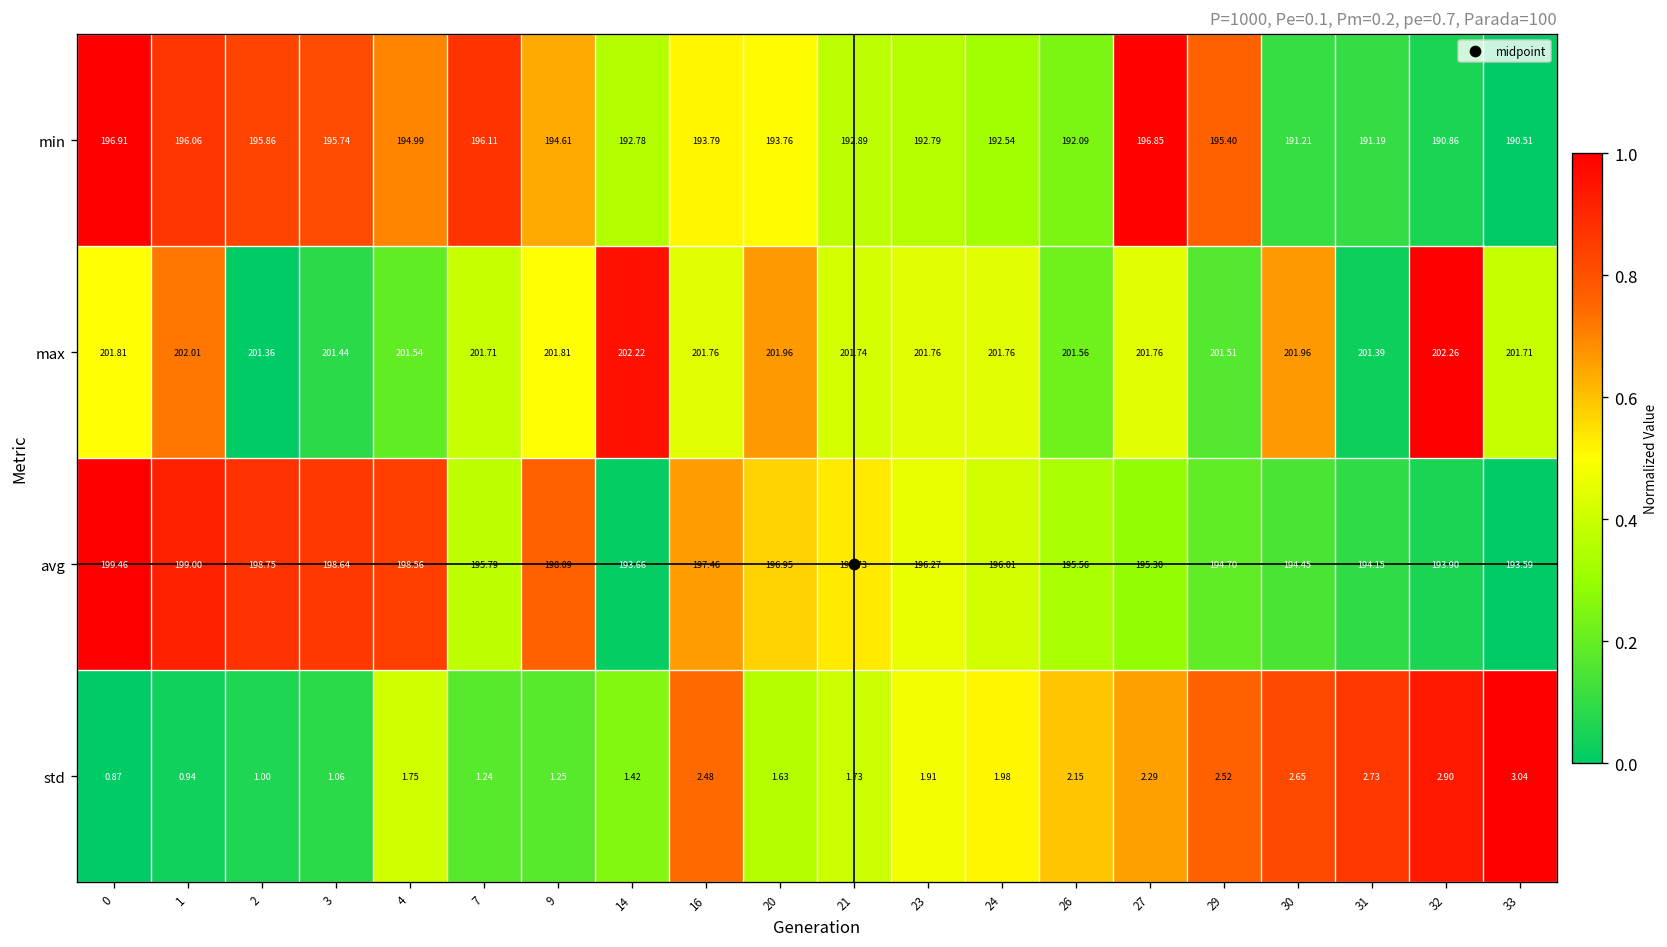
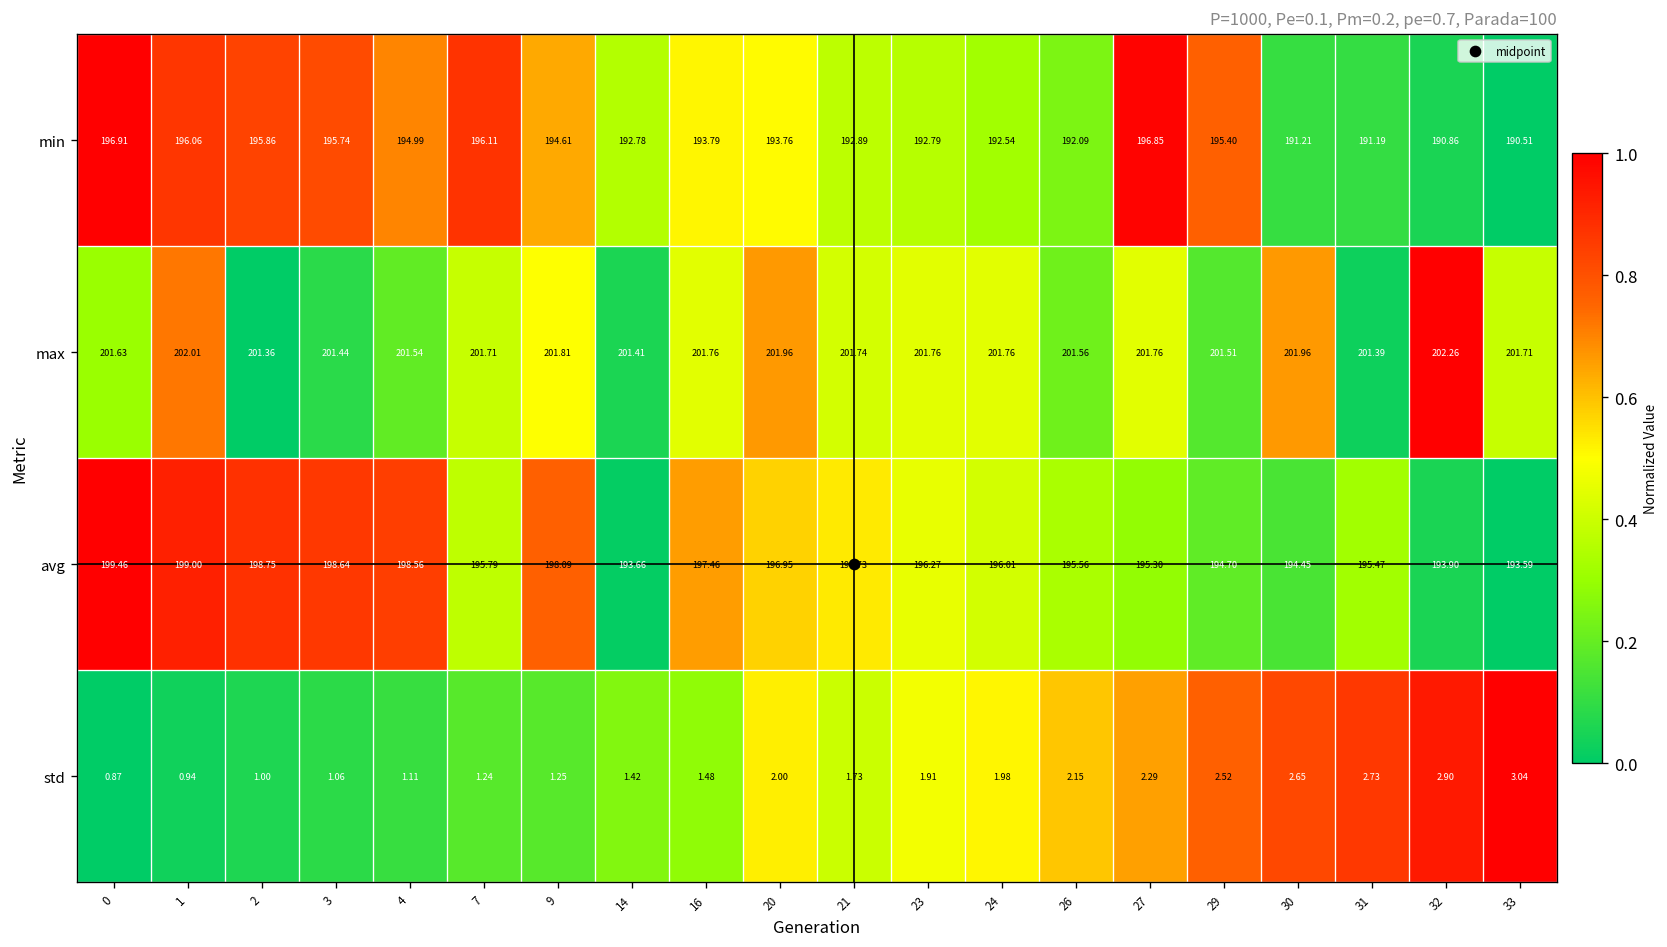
  {
    "min": {
      "0": 196.91,
      "1": 196.06,
      "2": 195.86,
      "3": 195.74,
      "4": 194.99,
      "7": 196.11,
      "9": 194.61,
      "14": 192.78,
      "16": 193.79,
      "20": 193.76,
      "21": 192.89,
      "23": 192.79,
      "24": 192.54,
      "26": 192.09,
      "27": 196.85,
      "29": 195.40,
      "30": 191.21,
      "31": 191.19,
      "32": 190.86,
      "33": 190.51
    },
    "max": {
-     "0": 201.81,
+     "0": 201.63,
      "1": 202.01,
      "2": 201.36,
      "3": 201.44,
      "4": 201.54,
      "7": 201.71,
      "9": 201.81,
-     "14": 202.22,
+     "14": 201.41,
      "16": 201.76,
      "20": 201.96,
      "21": 201.74,
      "23": 201.76,
      "24": 201.76,
      "26": 201.56,
      "27": 201.76,
      "29": 201.51,
      "30": 201.96,
      "31": 201.39,
      "32": 202.26,
      "33": 201.71
    },
    "avg": {
      "0": 199.46,
      "1": 199.00,
      "2": 198.75,
      "3": 198.64,
      "4": 198.56,
      "7": 195.79,
      "9": 198.09,
      "14": 193.66,
      "16": 197.46,
      "20": 196.95,
      "23": 196.27,
      "24": 196.01,
      "26": 195.56,
      "27": 195.30,
      "29": 194.70,
      "30": 194.45,
-     "31": 194.15,
+     "31": 195.47,
      "32": 193.90,
      "33": 193.59
    },
    "std": {
      "0": 0.87,
      "1": 0.94,
      "2": 1.00,
      "3": 1.06,
-     "4": 1.75,
+     "4": 1.11,
      "7": 1.24,
      "9": 1.25,
      "14": 1.42,
-     "16": 2.48,
-     "20": 1.63,
+     "16": 1.48,
+     "20": 2.00,
      "21": 1.73,
      "23": 1.91,
      "24": 1.98,
      "26": 2.15,
      "27": 2.29,
      "29": 2.52,
      "30": 2.65,
      "31": 2.73,
      "32": 2.90,
      "33": 3.04
    }
  }
